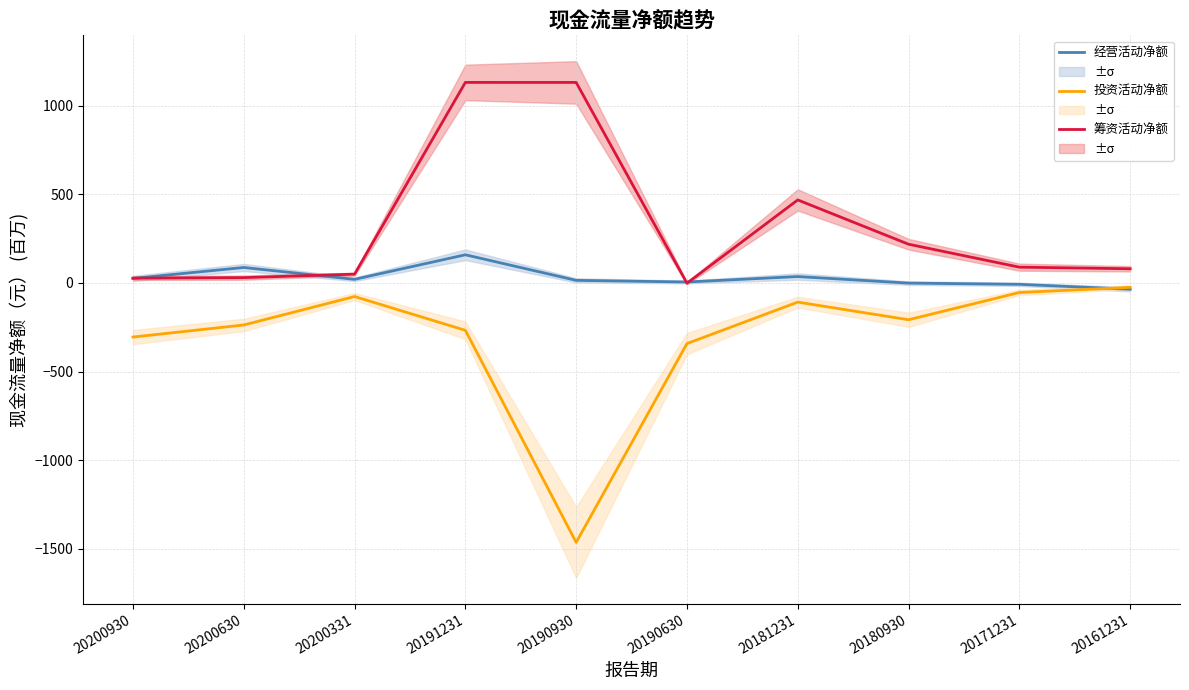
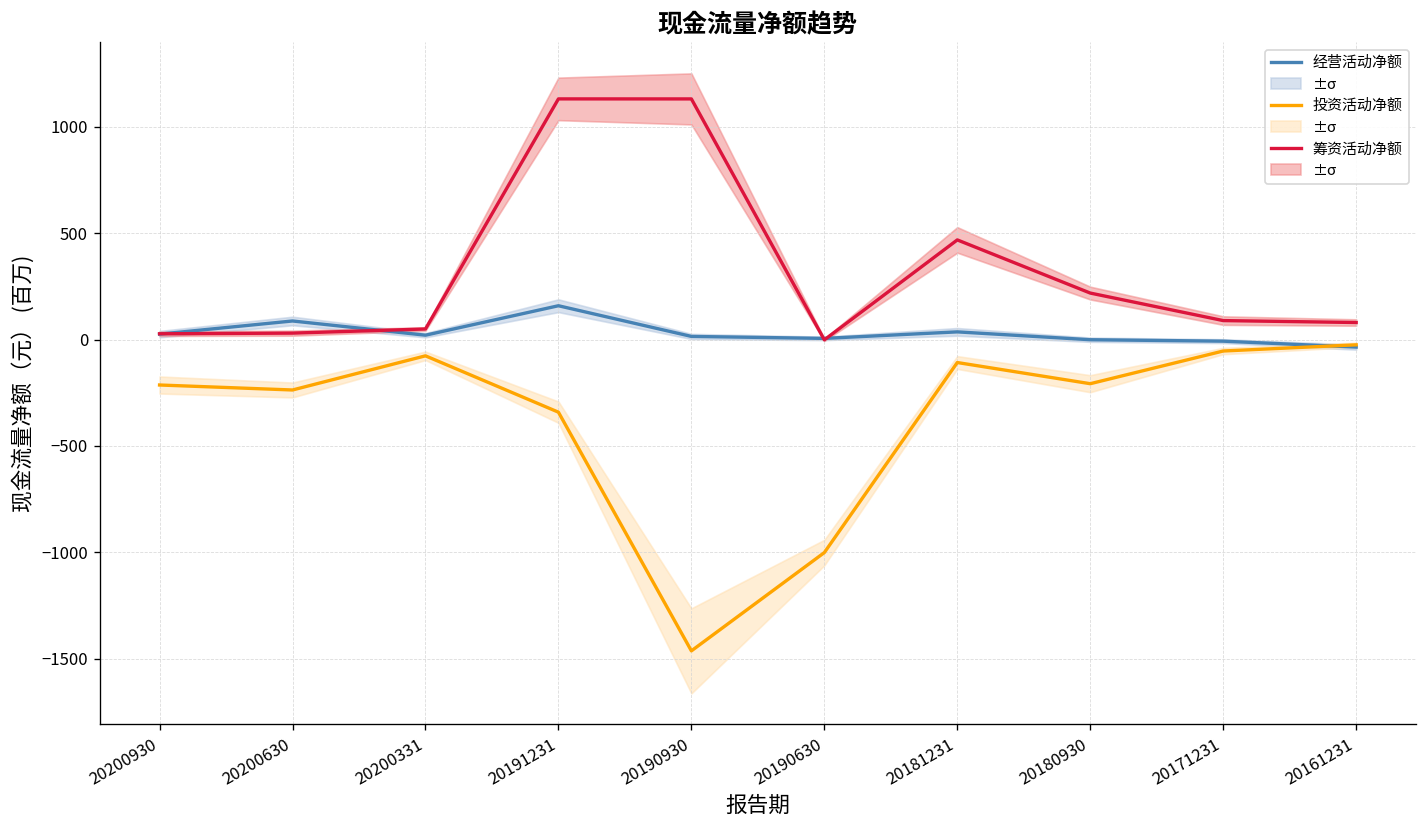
  {
    "经营活动净额": {
      "20200630": 90,
      "20191231": 160,
      "20181231": 40
    },
    "投资活动净额": {
-     "20200930": -310,
+     "20200930": -210,
      "20200630": -240,
      "20200331": -80,
-     "20191231": -270,
+     "20191231": -340,
      "20190930": -1460,
-     "20190630": -340,
+     "20190630": -1000,
      "20181231": -110,
      "20180930": -210,
      "20171231": -50
    },
    "筹资活动净额": {
      "20191231": 1130,
      "20190930": 1130,
      "20181231": 470,
      "20180930": 220,
      "20171231": 90,
      "20161231": 80
    }
  }
